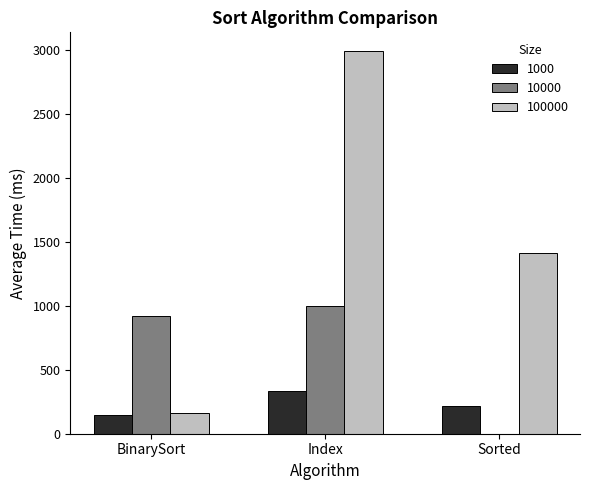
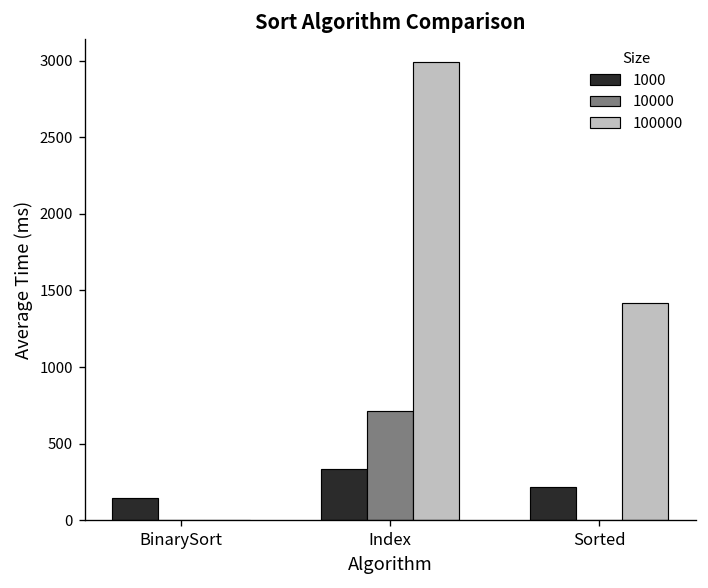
  {
    "1000": {
      "BinarySort": 150,
      "Index": 330,
      "Sorted": 220
    },
    "10000": {
-     "BinarySort": 920,
-     "Index": 1000
+     "BinarySort": 0,
+     "Index": 710
    },
    "100000": {
-     "BinarySort": 160,
+     "BinarySort": 0,
      "Index": 2990,
      "Sorted": 1420
    }
  }
